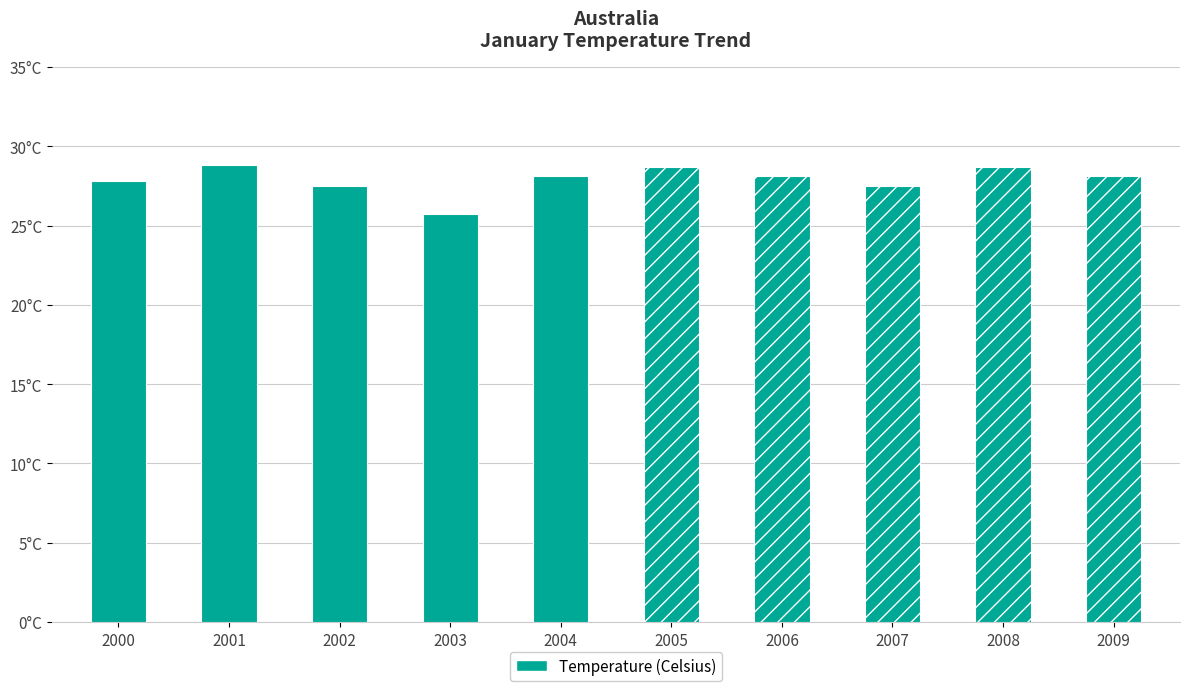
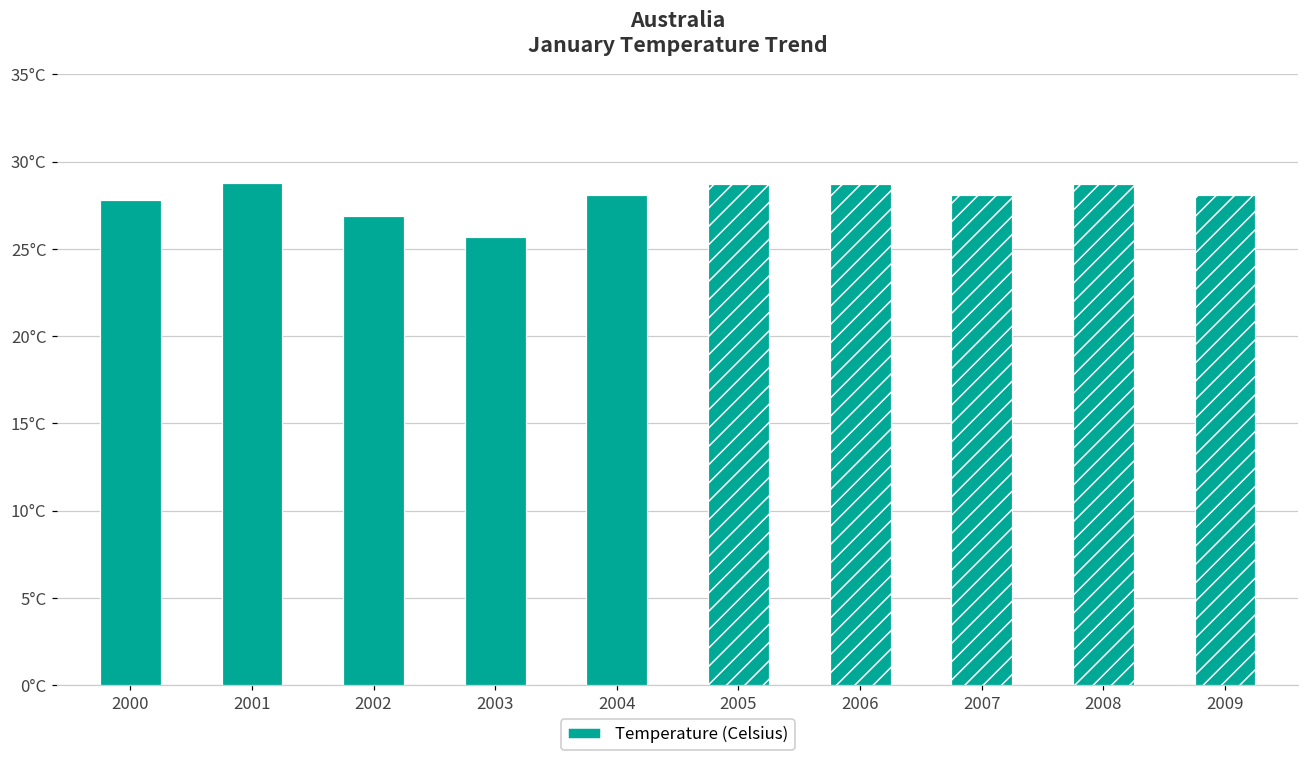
  {
    "2000": "27.8°C",
    "2001": "28.8°C",
-   "2002": "27.5°C",
+   "2002": "26.9°C",
    "2003": "25.7°C",
    "2004": "28.1°C",
    "2005": "28.7°C",
-   "2006": "28.1°C",
-   "2007": "27.5°C",
+   "2006": "28.7°C",
+   "2007": "28.1°C",
    "2008": "28.7°C",
    "2009": "28.1°C"
  }
